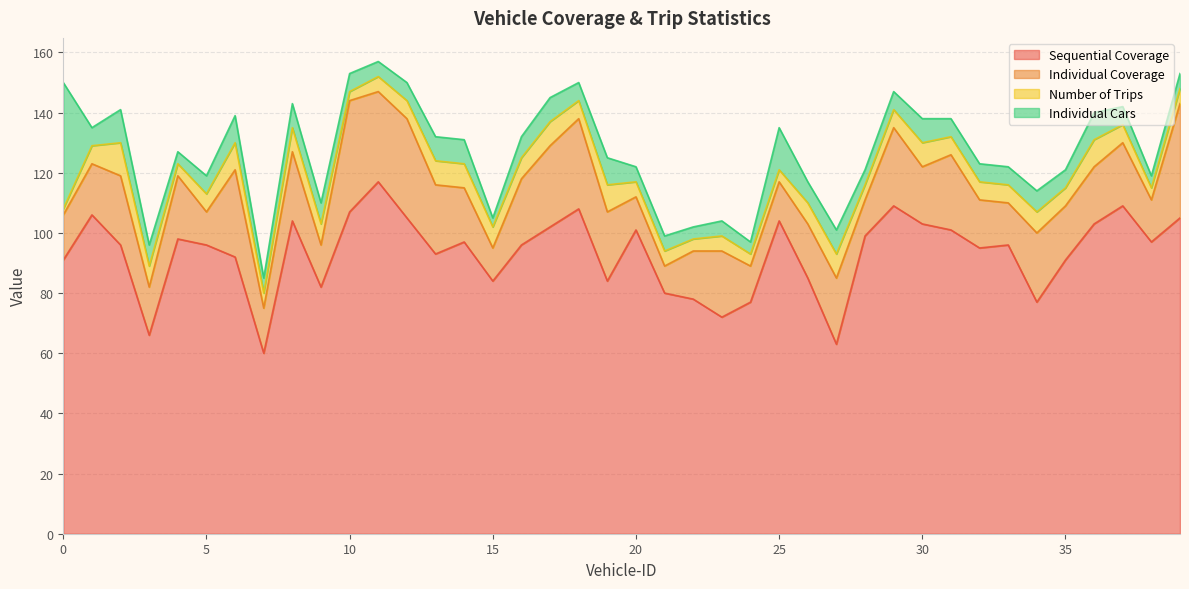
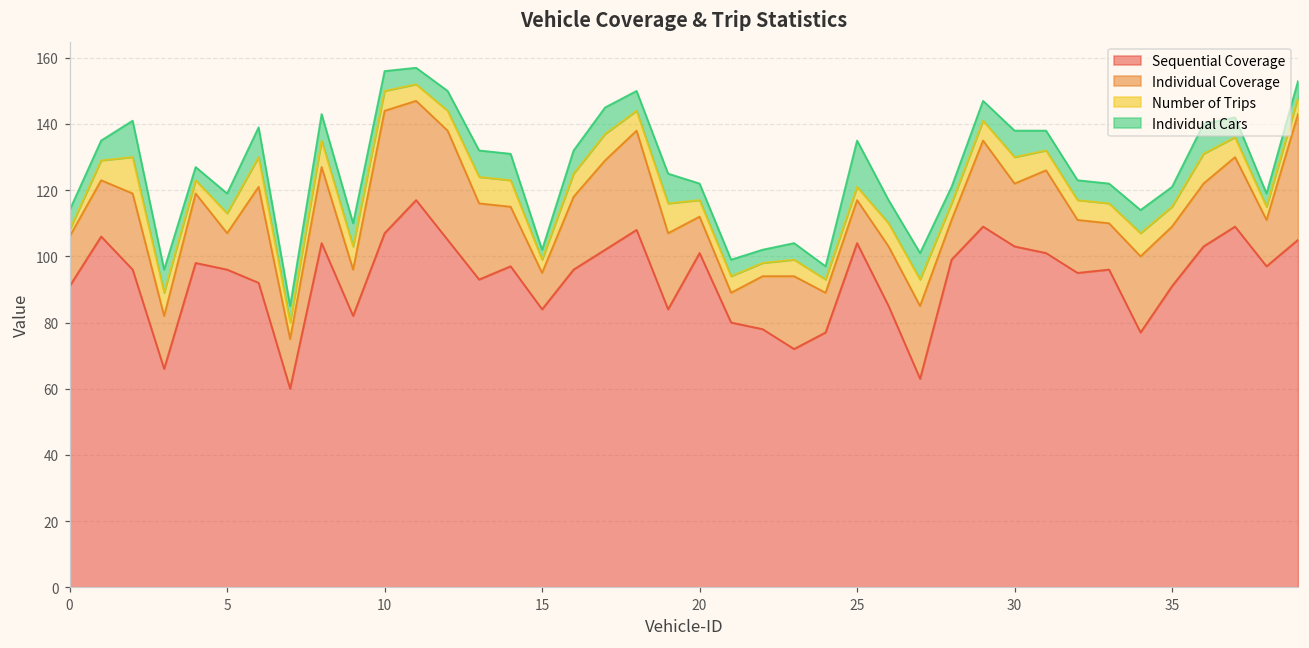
  {
    "Number of Trips": {
      "0": 2,
      "5": 6,
-     "10": 3,
-     "15": 7,
+     "10": 6,
+     "15": 4,
      "20": 5,
      "25": 4,
      "30": 8,
      "35": 6
    },
    "Individual Cars": {
-     "0": 42,
+     "0": 6,
      "5": 6,
      "10": 6,
      "15": 3,
      "20": 5,
      "25": 14,
      "30": 8,
      "35": 6
    }
  }
